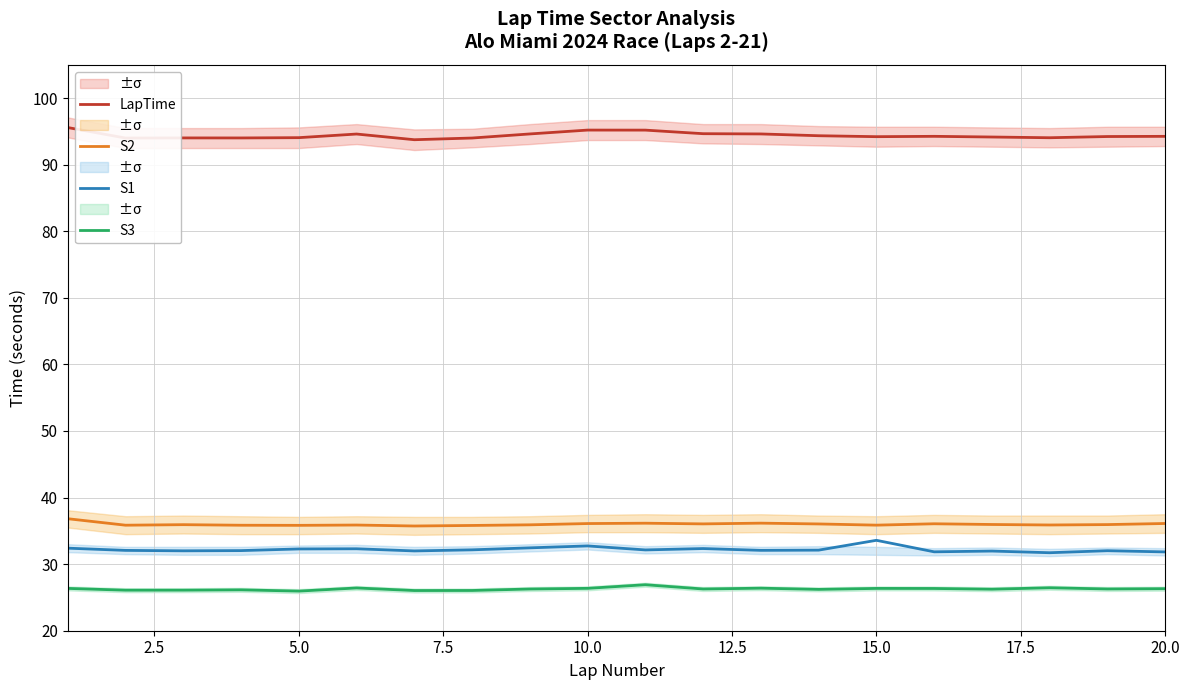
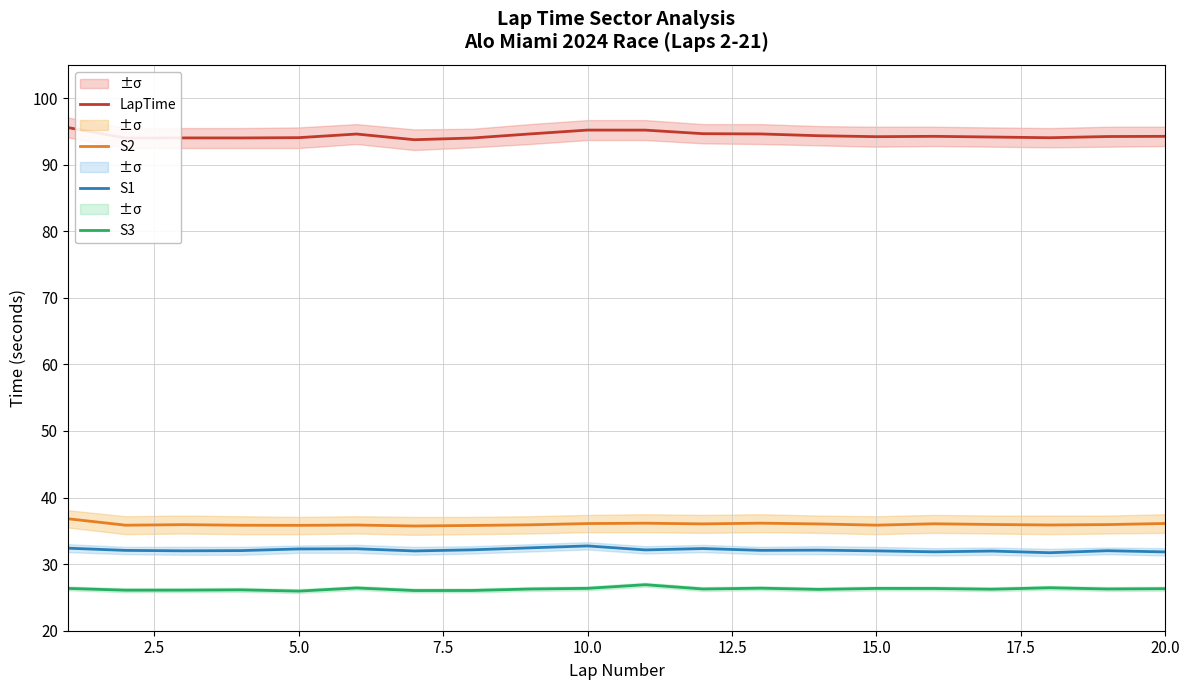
  {
    "S1": {
      "5.0": 32,
      "10.0": 33,
-     "15.0": 34,
+     "15.0": 32,
      "20.0": 32
    }
  }
